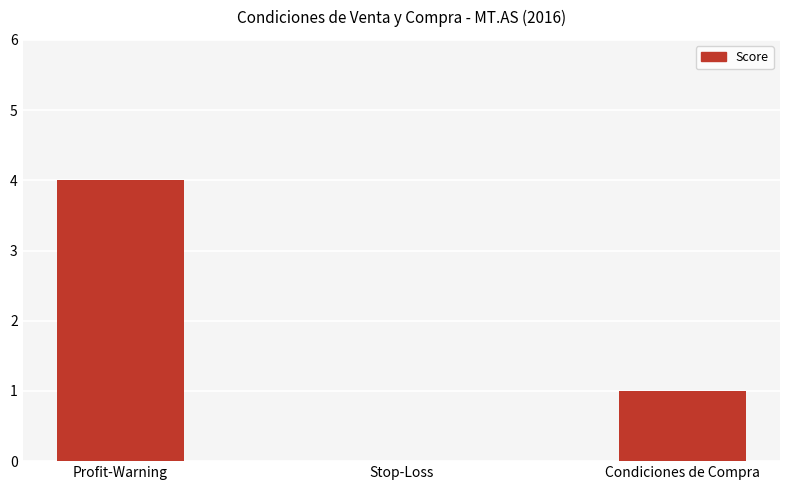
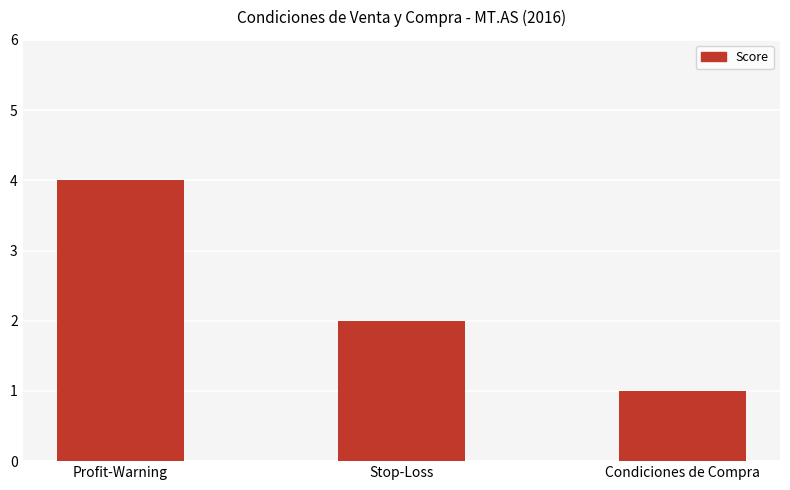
  {
    "Profit-Warning": 4,
-   "Stop-Loss": 0,
+   "Stop-Loss": 2,
    "Condiciones de Compra": 1
  }
